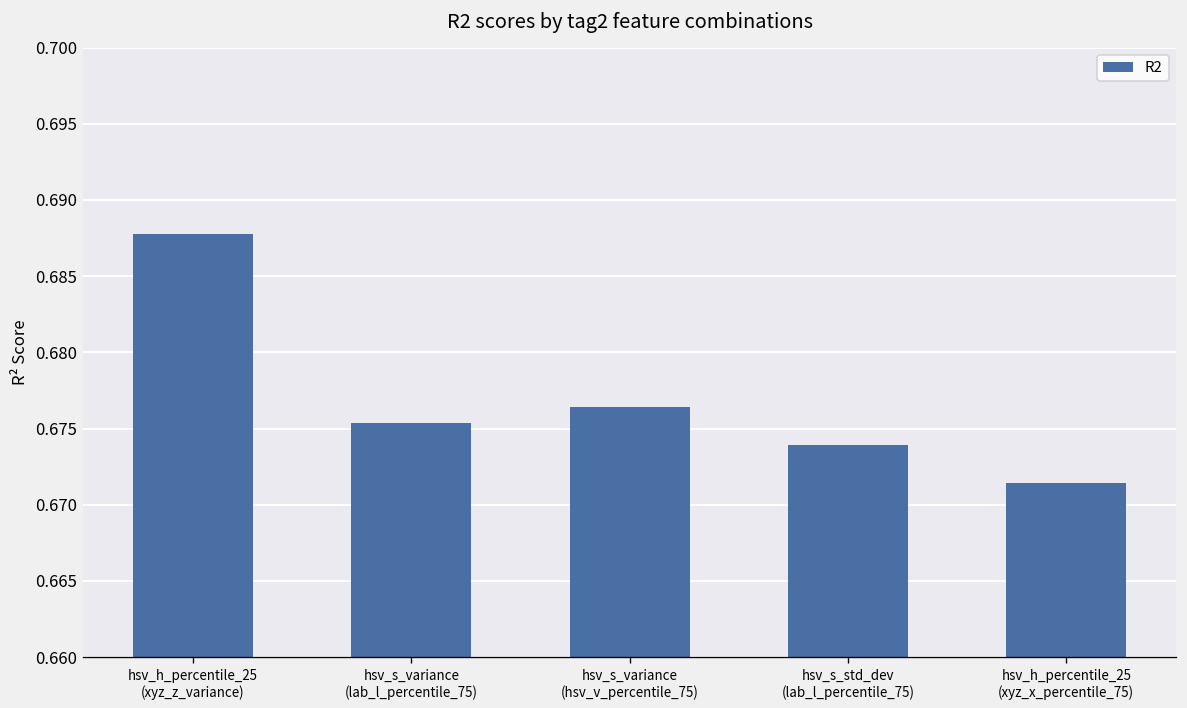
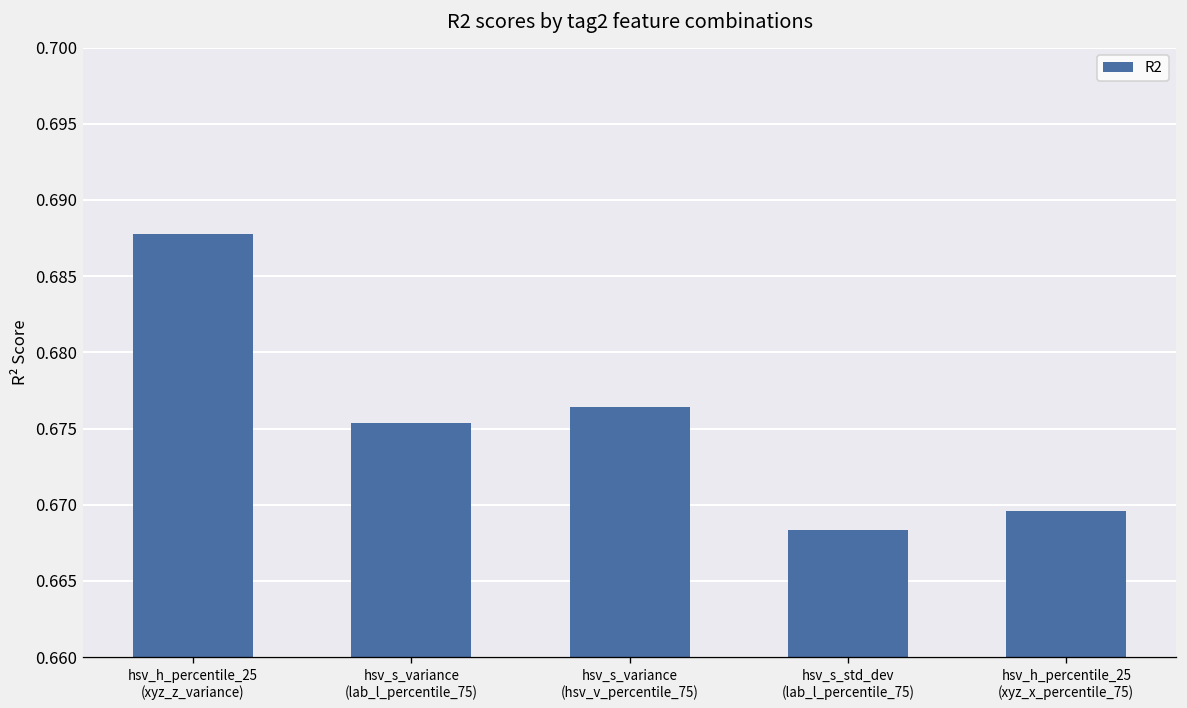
  {
    "hsv_h_percentile_25 (xyz_z_variance)": 0.6878,
    "hsv_s_variance (lab_l_percentile_75)": 0.6754,
    "hsv_s_variance (hsv_v_percentile_75)": 0.6764,
-   "hsv_s_std_dev (lab_l_percentile_75)": 0.6739,
-   "hsv_h_percentile_25 (xyz_x_percentile_75)": 0.6714
+   "hsv_s_std_dev (lab_l_percentile_75)": 0.6684,
+   "hsv_h_percentile_25 (xyz_x_percentile_75)": 0.6696
  }
